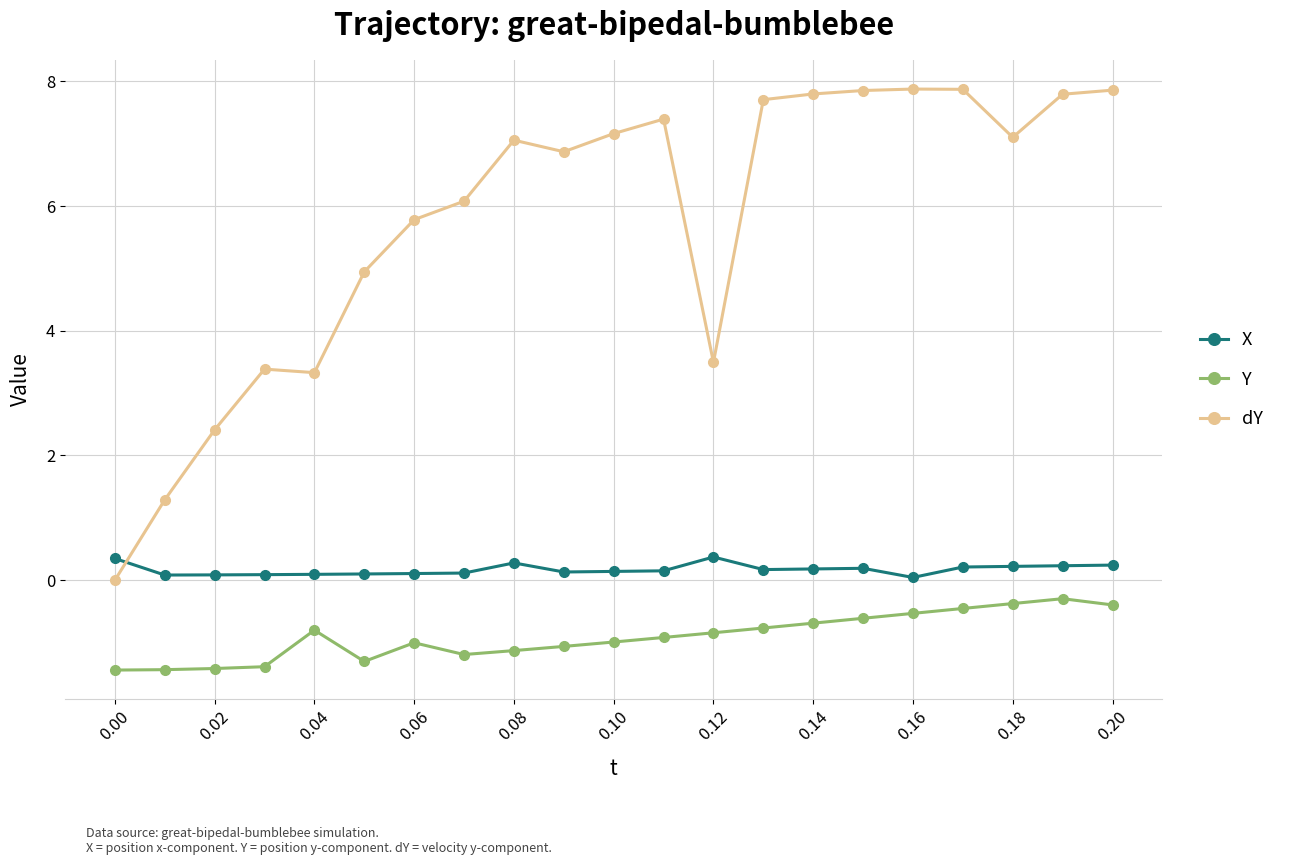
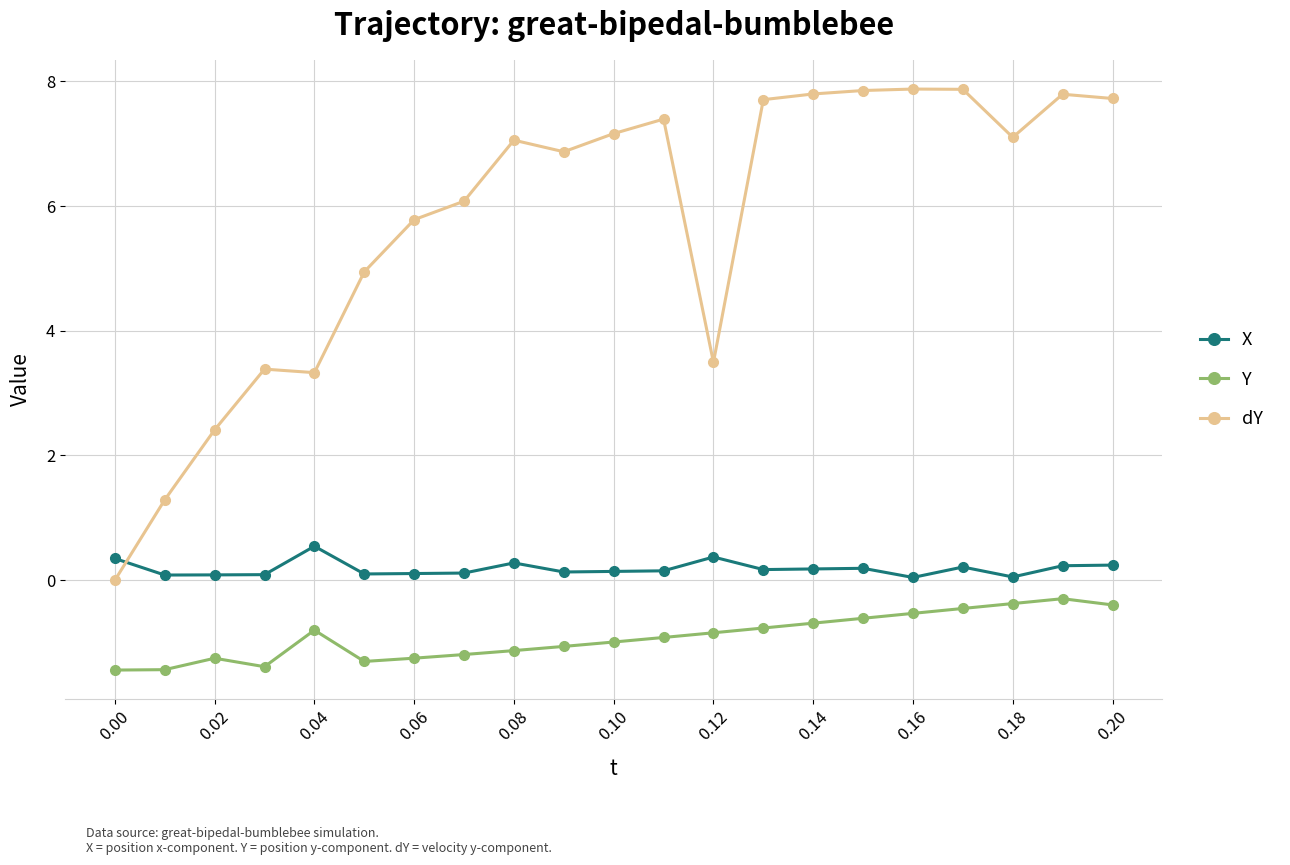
  {
    "X": {
      "0.00": 0.3,
      "0.02": 0.1,
-     "0.04": 0.1,
+     "0.04": 0.5,
      "0.06": 0.1,
      "0.08": 0.3,
      "0.10": 0.1,
      "0.12": 0.4,
      "0.14": 0.2,
      "0.16": 0.0,
-     "0.18": 0.2,
+     "0.18": 0.1,
      "0.20": 0.2
    },
    "Y": {
      "0.00": -1.4,
-     "0.02": -1.4,
+     "0.02": -1.3,
      "0.04": -0.8,
-     "0.06": -1.0,
+     "0.06": -1.2,
      "0.08": -1.1,
      "0.10": -1.0,
      "0.12": -0.8,
      "0.14": -0.7,
      "0.16": -0.5,
      "0.18": -0.4,
      "0.20": -0.4
    },
    "dY": {
      "0.00": 0.0,
      "0.02": 2.4,
      "0.04": 3.3,
      "0.06": 5.8,
      "0.08": 7.1,
      "0.10": 7.2,
      "0.12": 3.5,
      "0.14": 7.8,
      "0.16": 7.9,
      "0.18": 7.1,
-     "0.20": 7.9
+     "0.20": 7.7
    }
  }
